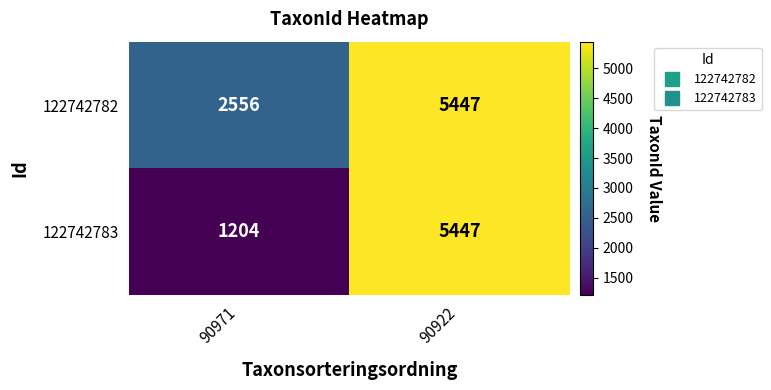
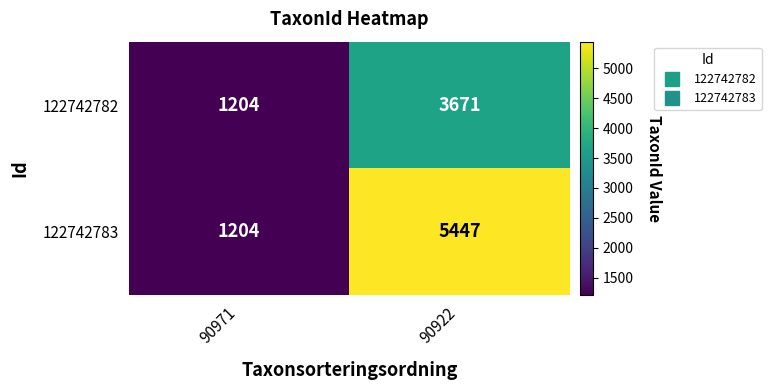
  {
    "122742782": {
-     "90971": 2556,
-     "90922": 5447
+     "90971": 1204,
+     "90922": 3671
    },
    "122742783": {
      "90971": 1204,
      "90922": 5447
    }
  }
